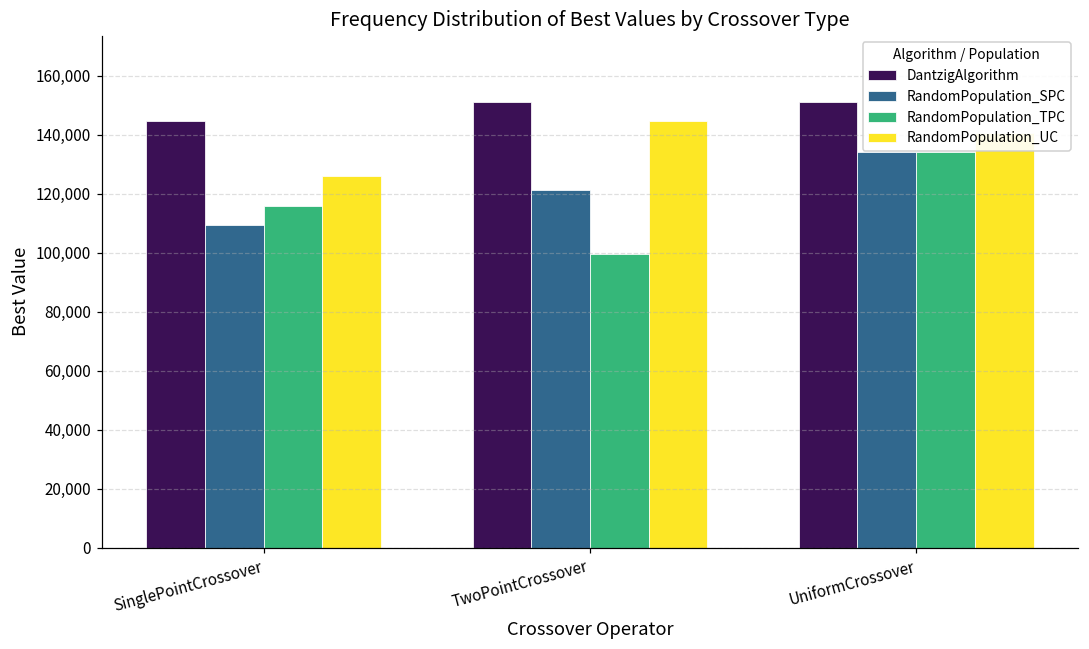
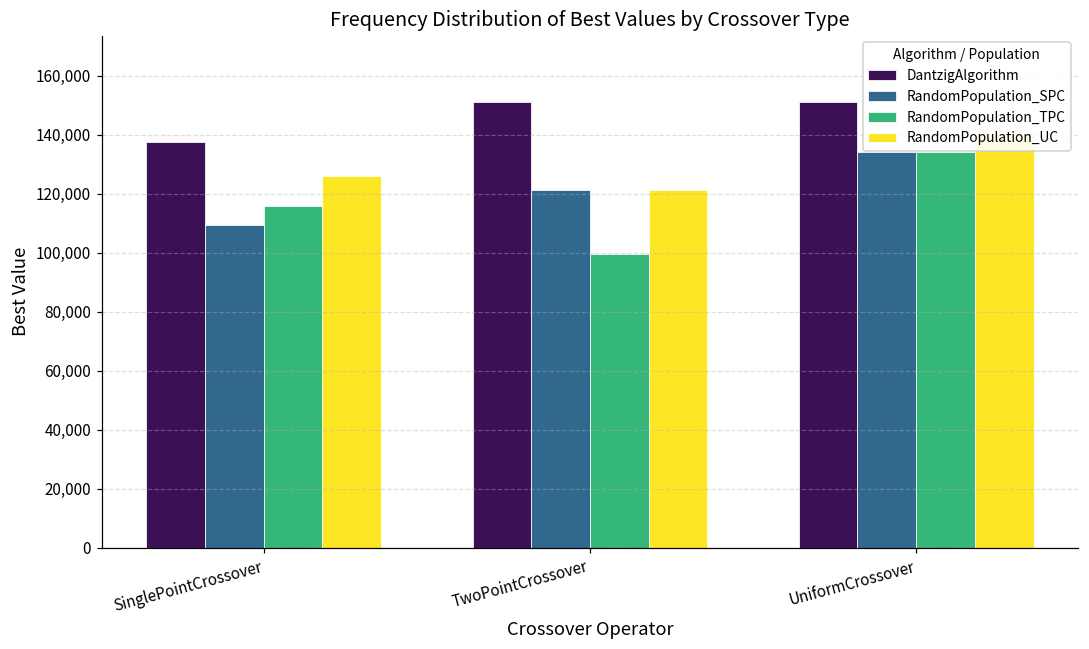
  {
    "DantzigAlgorithm": {
-     "SinglePointCrossover": "145,000",
+     "SinglePointCrossover": "138,000",
      "TwoPointCrossover": "151,000",
      "UniformCrossover": "151,000"
    },
    "RandomPopulation_SPC": {
      "SinglePointCrossover": "110,000",
      "TwoPointCrossover": "121,000"
    },
    "RandomPopulation_TPC": {
      "SinglePointCrossover": "116,000",
      "TwoPointCrossover": "100,000"
    },
    "RandomPopulation_UC": {
      "SinglePointCrossover": "126,000",
-     "TwoPointCrossover": "145,000"
+     "TwoPointCrossover": "121,000"
    }
  }
